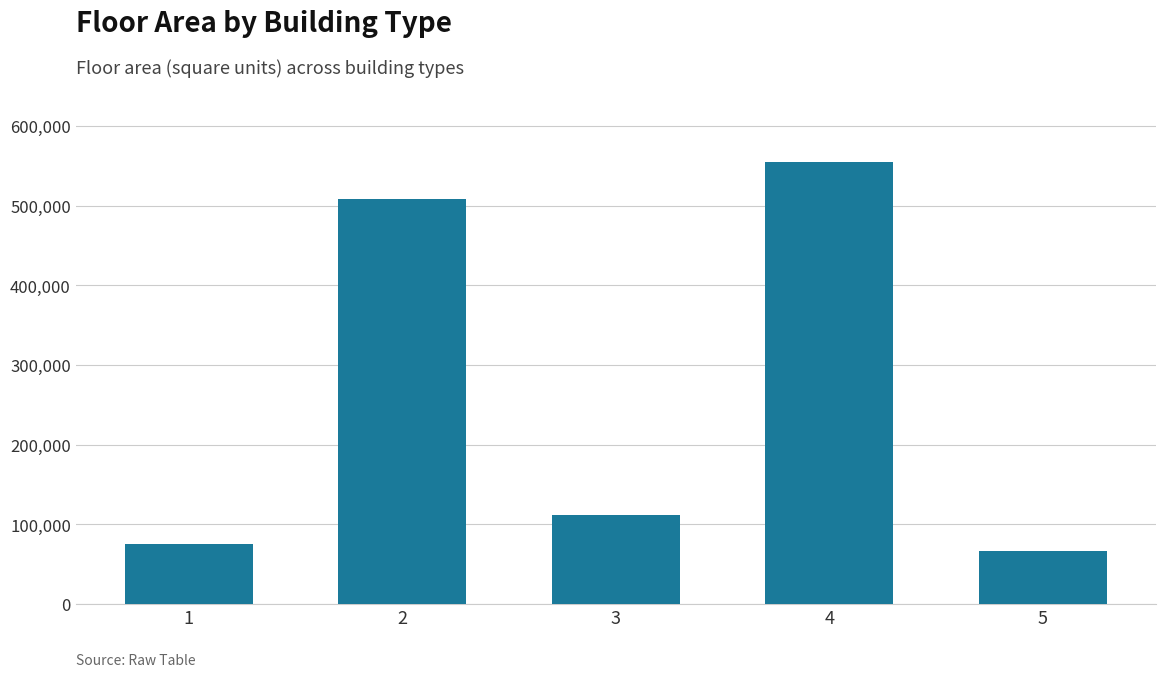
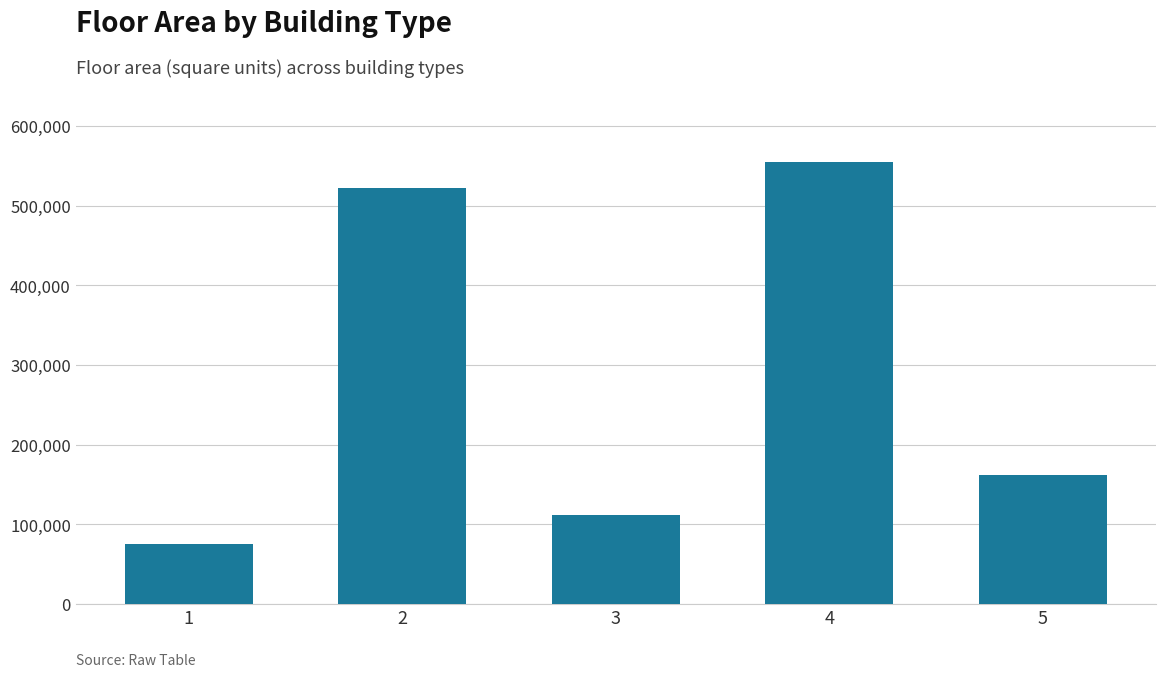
  {
    "1": "80,000",
-   "2": "510,000",
+   "2": "520,000",
    "3": "110,000",
    "4": "550,000",
-   "5": "70,000"
+   "5": "160,000"
  }
